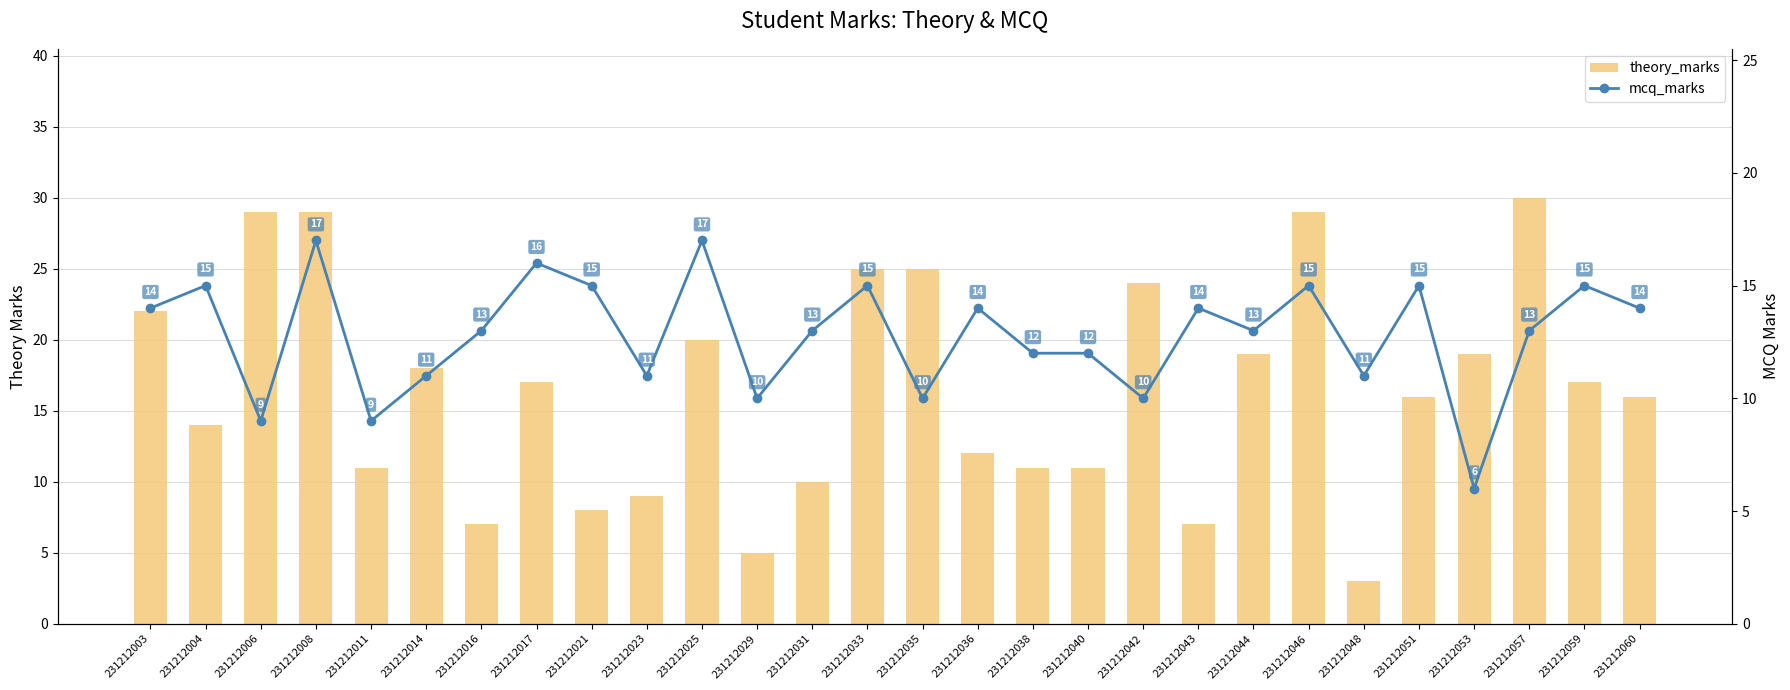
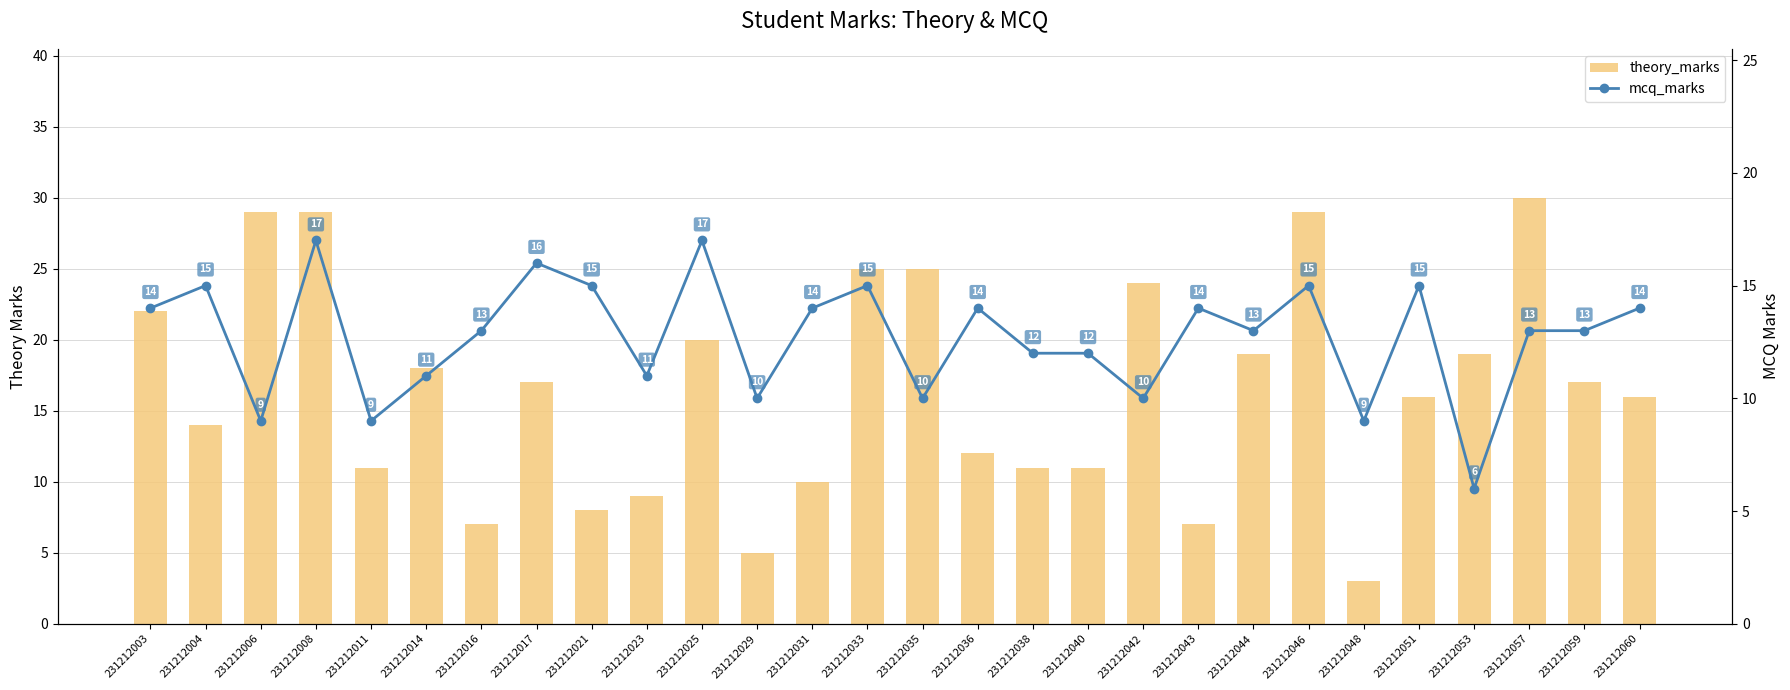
  {
    "mcq_marks": {
-     "231212031": 13,
-     "231212048": 11,
-     "231212059": 15
+     "231212031": 14,
+     "231212048": 9,
+     "231212059": 13
    }
  }
